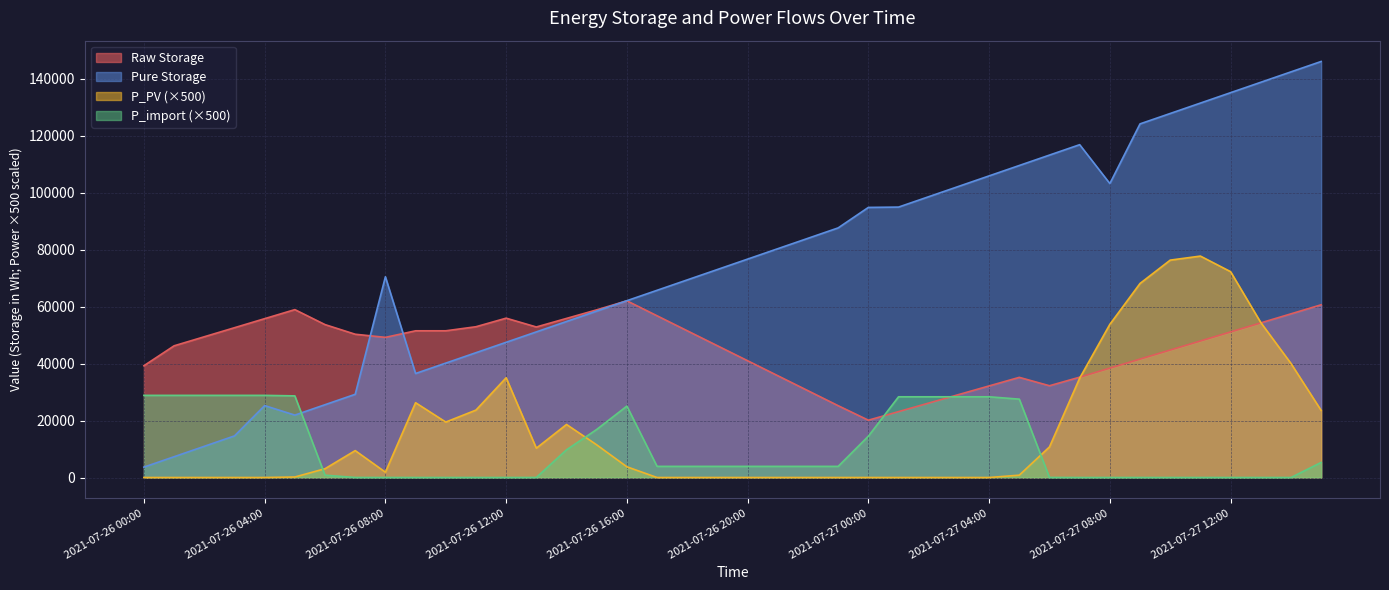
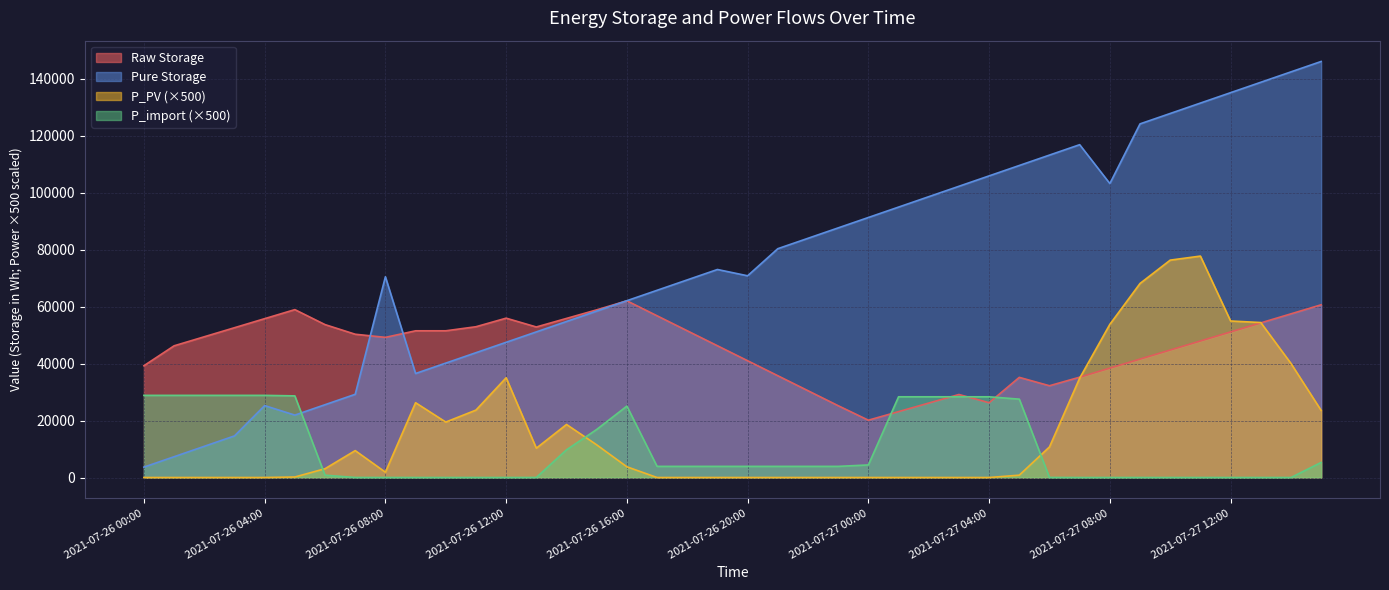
  {
    "Raw Storage": {
      "2021-07-26 00:00": 39000,
      "2021-07-26 04:00": 56000,
      "2021-07-26 08:00": 49000,
      "2021-07-26 12:00": 56000,
      "2021-07-26 20:00": 41000,
      "2021-07-27 00:00": 20000,
-     "2021-07-27 04:00": 32000,
+     "2021-07-27 04:00": 26000,
      "2021-07-27 08:00": 38000,
      "2021-07-27 12:00": 51000
    },
    "Pure Storage": {
      "2021-07-26 00:00": 4000,
      "2021-07-26 04:00": 25000,
      "2021-07-26 08:00": 71000,
      "2021-07-26 12:00": 47000,
-     "2021-07-26 20:00": 77000,
-     "2021-07-27 00:00": 95000,
+     "2021-07-26 20:00": 71000,
+     "2021-07-27 00:00": 91000,
      "2021-07-27 04:00": 106000,
      "2021-07-27 08:00": 103000,
      "2021-07-27 12:00": 135000
    },
    "P_PV (×500)": {
      "2021-07-26 00:00": 0,
      "2021-07-26 04:00": 0,
      "2021-07-26 08:00": 2000,
      "2021-07-26 12:00": 35000,
      "2021-07-26 16:00": 4000,
      "2021-07-26 20:00": 0,
      "2021-07-27 00:00": 0,
      "2021-07-27 04:00": 0,
      "2021-07-27 08:00": 54000,
-     "2021-07-27 12:00": 72000
+     "2021-07-27 12:00": 55000
    },
    "P_import (×500)": {
      "2021-07-26 00:00": 29000,
      "2021-07-26 04:00": 29000,
      "2021-07-26 08:00": 0,
      "2021-07-26 12:00": 0,
      "2021-07-26 16:00": 25000,
      "2021-07-26 20:00": 4000,
-     "2021-07-27 00:00": 15000,
+     "2021-07-27 00:00": 4000,
      "2021-07-27 04:00": 28000,
      "2021-07-27 08:00": 0,
      "2021-07-27 12:00": 0
    }
  }
